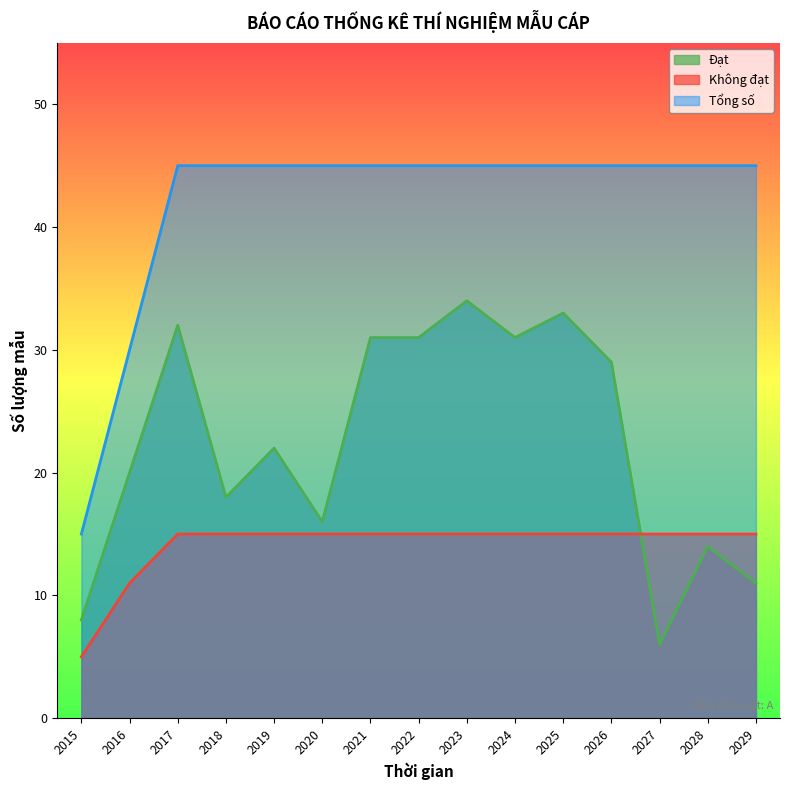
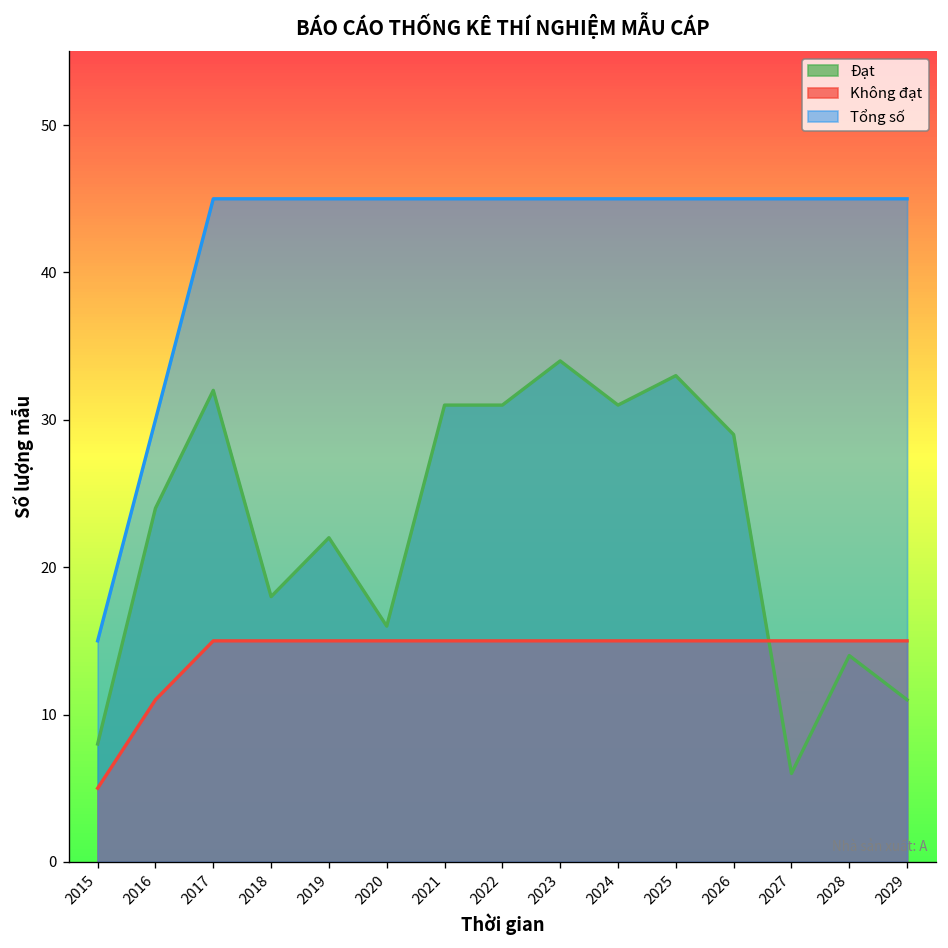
  {
    "Đạt": {
      "2015": 8,
-     "2016": 20,
+     "2016": 24,
      "2017": 32,
      "2018": 18,
      "2019": 22,
      "2020": 16,
      "2021": 31,
      "2022": 31,
      "2023": 34,
      "2024": 31,
      "2025": 33,
      "2026": 29,
      "2027": 6,
      "2028": 14,
      "2029": 11
    },
    "Không đạt": {
      "2015": 5,
      "2016": 11,
      "2017": 15,
      "2018": 15,
      "2019": 15,
      "2020": 15,
      "2021": 15,
      "2022": 15,
      "2023": 15,
      "2024": 15,
      "2025": 15,
      "2026": 15,
      "2027": 15,
      "2028": 15,
      "2029": 15
    },
    "Tổng số": {
      "2015": 15,
      "2016": 30,
      "2017": 45,
      "2018": 45,
      "2019": 45,
      "2020": 45,
      "2021": 45,
      "2022": 45,
      "2023": 45,
      "2024": 45,
      "2025": 45,
      "2026": 45,
      "2027": 45,
      "2028": 45,
      "2029": 45
    }
  }
